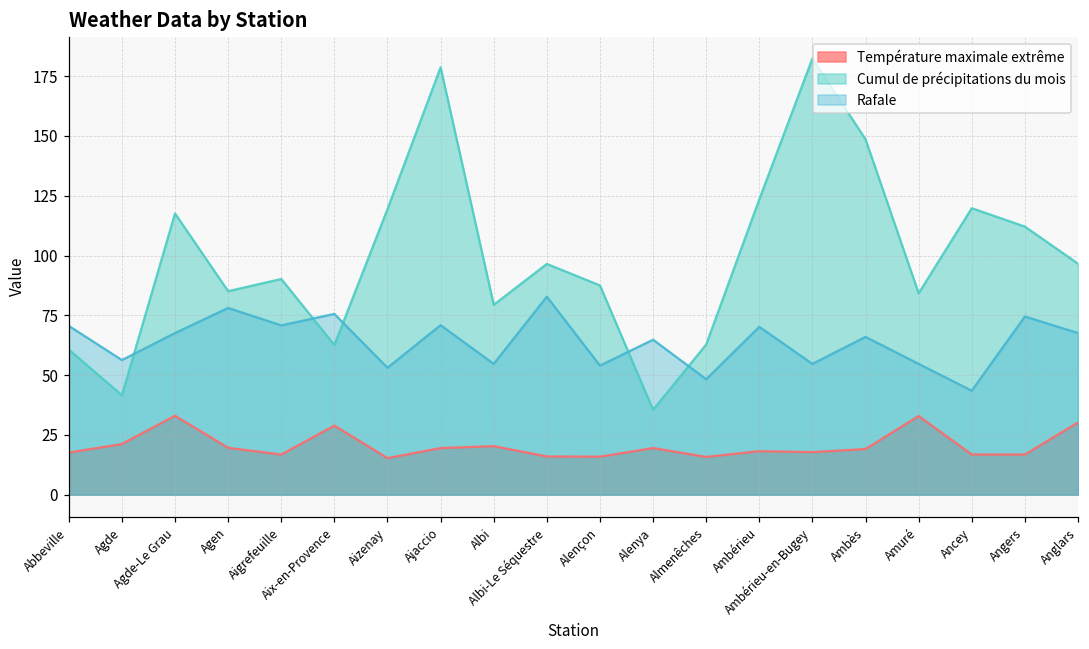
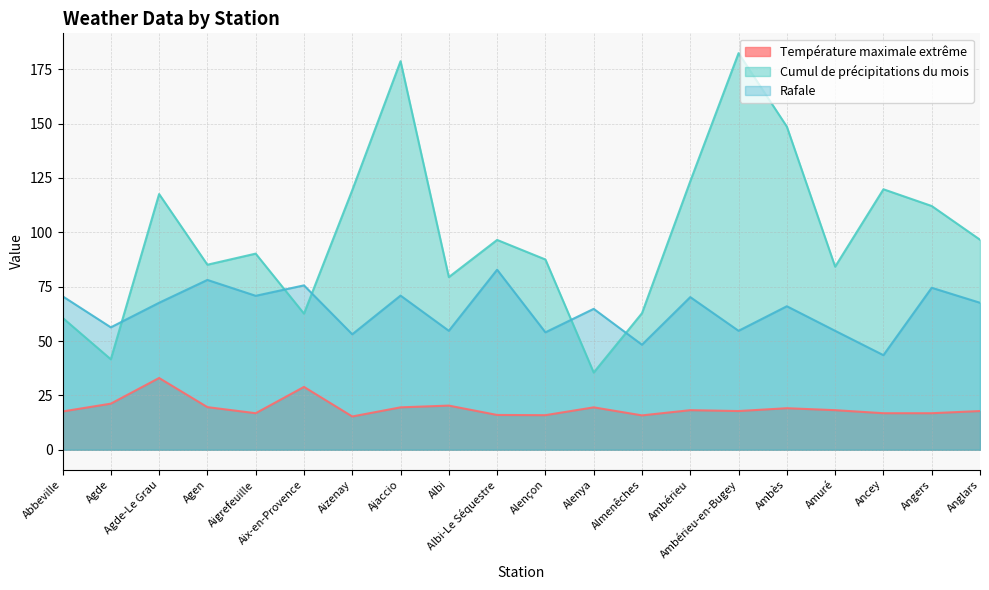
  {
    "Température maximale extrême": {
      "Abbeville": 18,
      "Agde": 21,
      "Agde-Le Grau": 33,
      "Agen": 20,
      "Aigrefeuille": 17,
      "Aix-en-Provence": 29,
      "Aizenay": 15,
      "Ajaccio": 20,
      "Albi": 20,
      "Albi-Le Séquestre": 16,
      "Alençon": 16,
      "Alenya": 20,
      "Almenêches": 16,
      "Ambérieu": 18,
      "Ambérieu-en-Bugey": 18,
      "Ambès": 19,
-     "Amuré": 33,
+     "Amuré": 18,
      "Ancey": 17,
      "Angers": 17,
-     "Anglars": 30
+     "Anglars": 18
    }
  }
